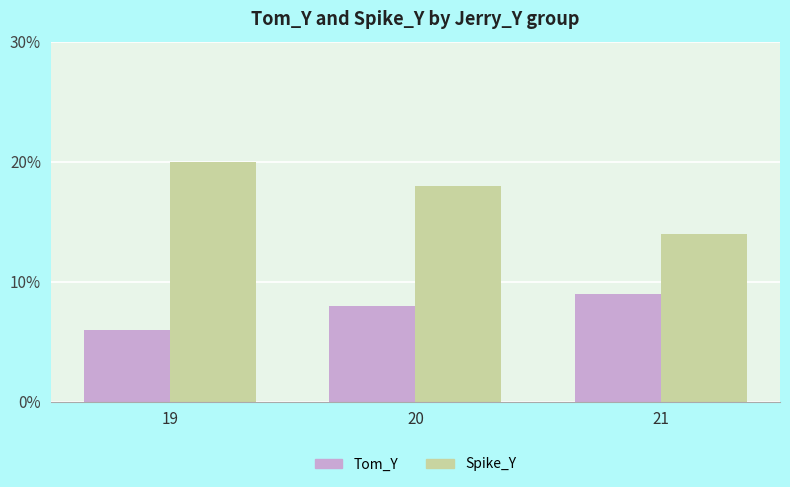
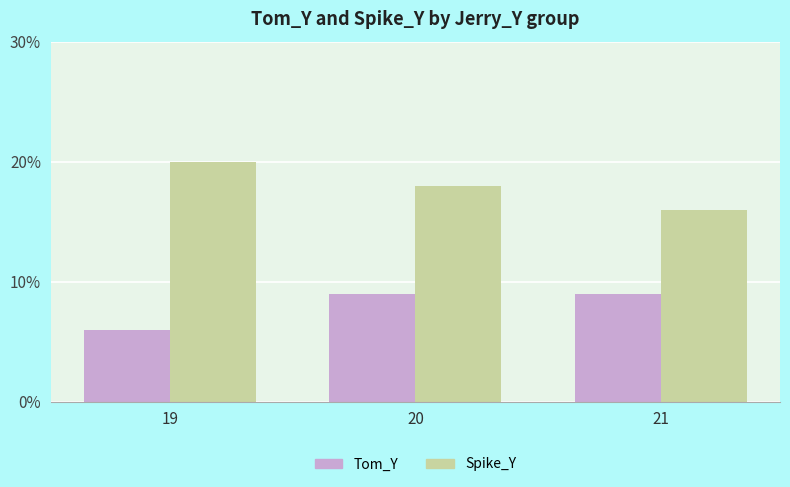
  {
    "Tom_Y": {
      "19": "6%",
-     "20": "8%",
+     "20": "9%",
      "21": "9%"
    },
    "Spike_Y": {
      "19": "20%",
      "20": "18%",
-     "21": "14%"
+     "21": "16%"
    }
  }
